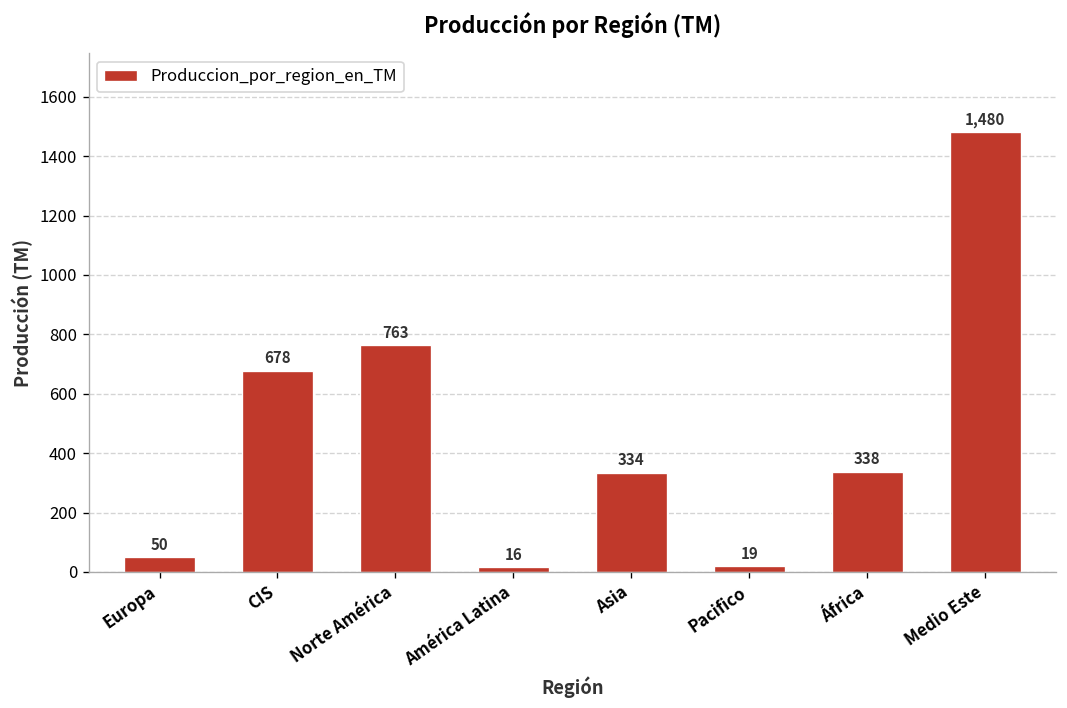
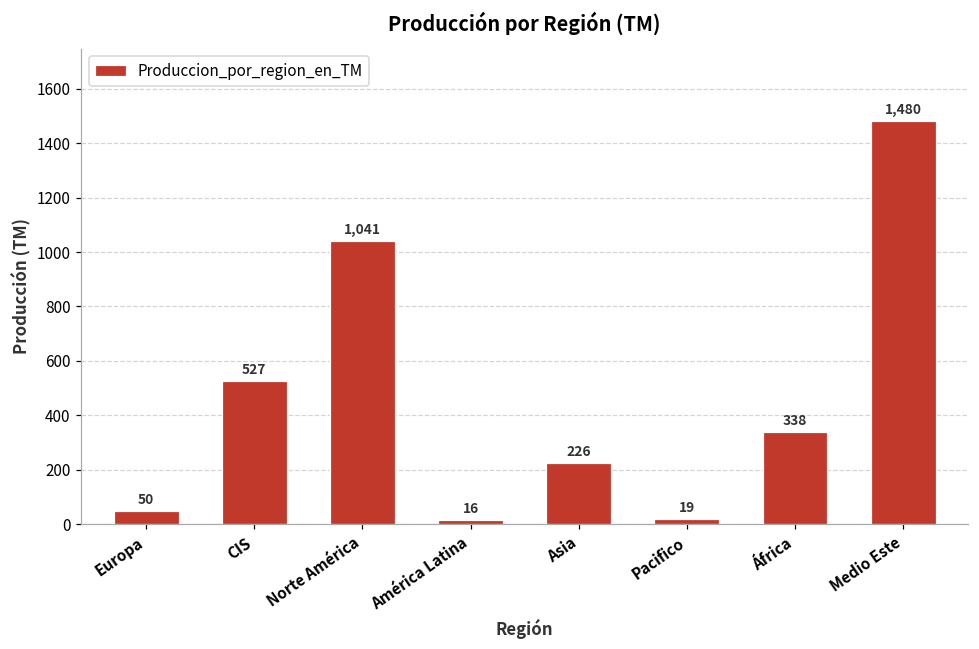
  {
    "Europa": "50",
-   "CIS": "678",
-   "Norte América": "763",
+   "CIS": "527",
+   "Norte América": "1,041",
    "América Latina": "16",
-   "Asia": "334",
+   "Asia": "226",
    "Pacifico": "19",
    "África": "338",
    "Medio Este": "1,480"
  }
